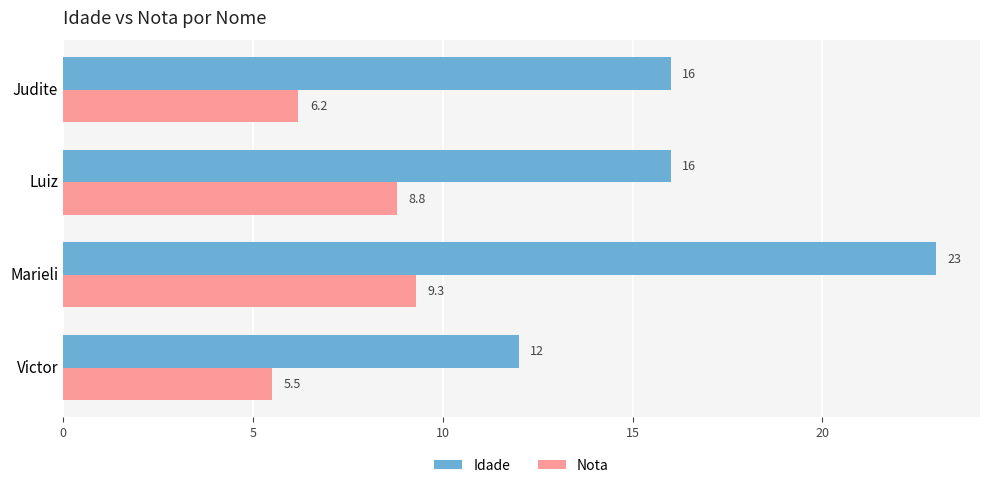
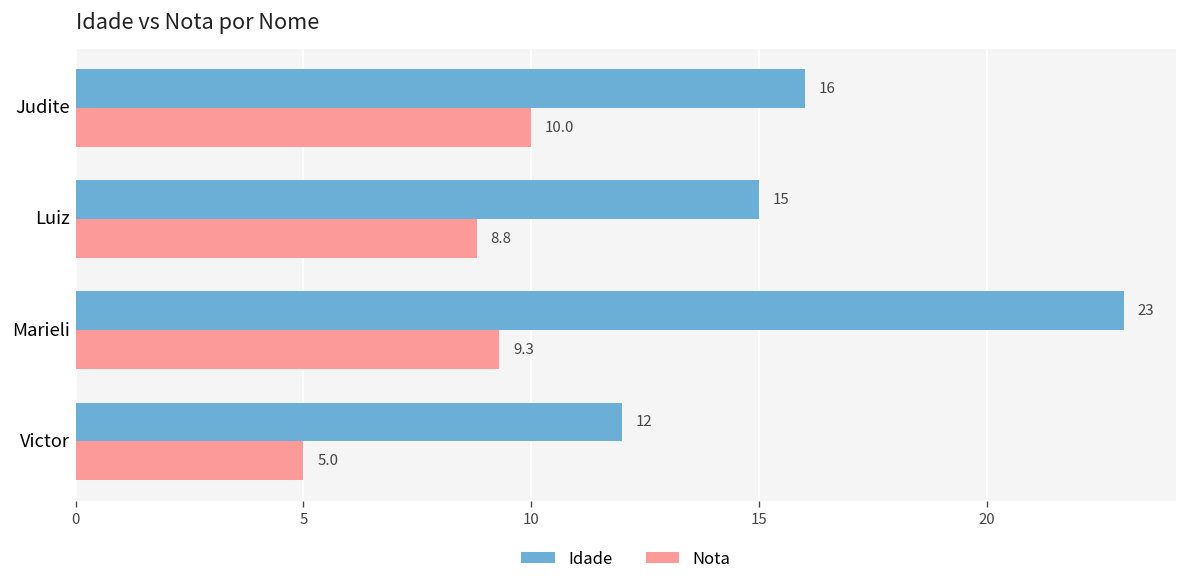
  {
    "Idade": {
      "Judite": 16,
-     "Luiz": 16,
+     "Luiz": 15,
      "Marieli": 23,
      "Victor": 12
    },
    "Nota": {
-     "Judite": 6.2,
+     "Judite": 10.0,
      "Luiz": 8.8,
      "Marieli": 9.3,
-     "Victor": 5.5
+     "Victor": 5.0
    }
  }
